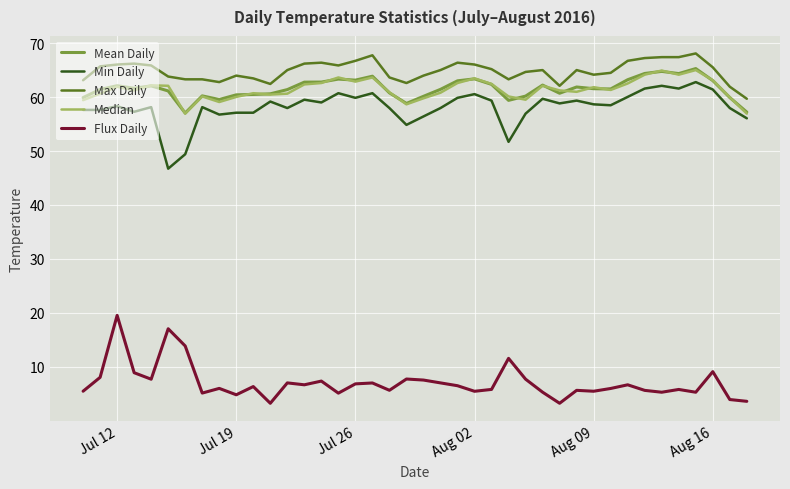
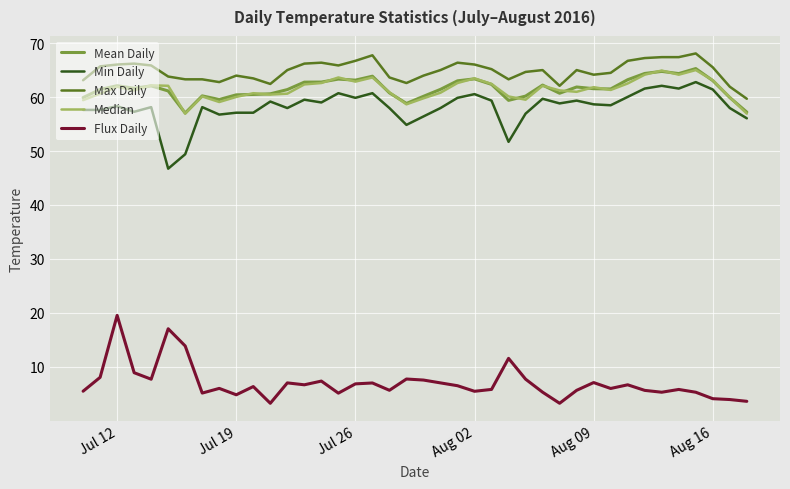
  {
    "Flux Daily": {
      "Jul 12": 20,
      "Jul 19": 5,
      "Jul 26": 7,
      "Aug 02": 5,
-     "Aug 09": 5,
-     "Aug 16": 9
+     "Aug 09": 7,
+     "Aug 16": 4
    }
  }
